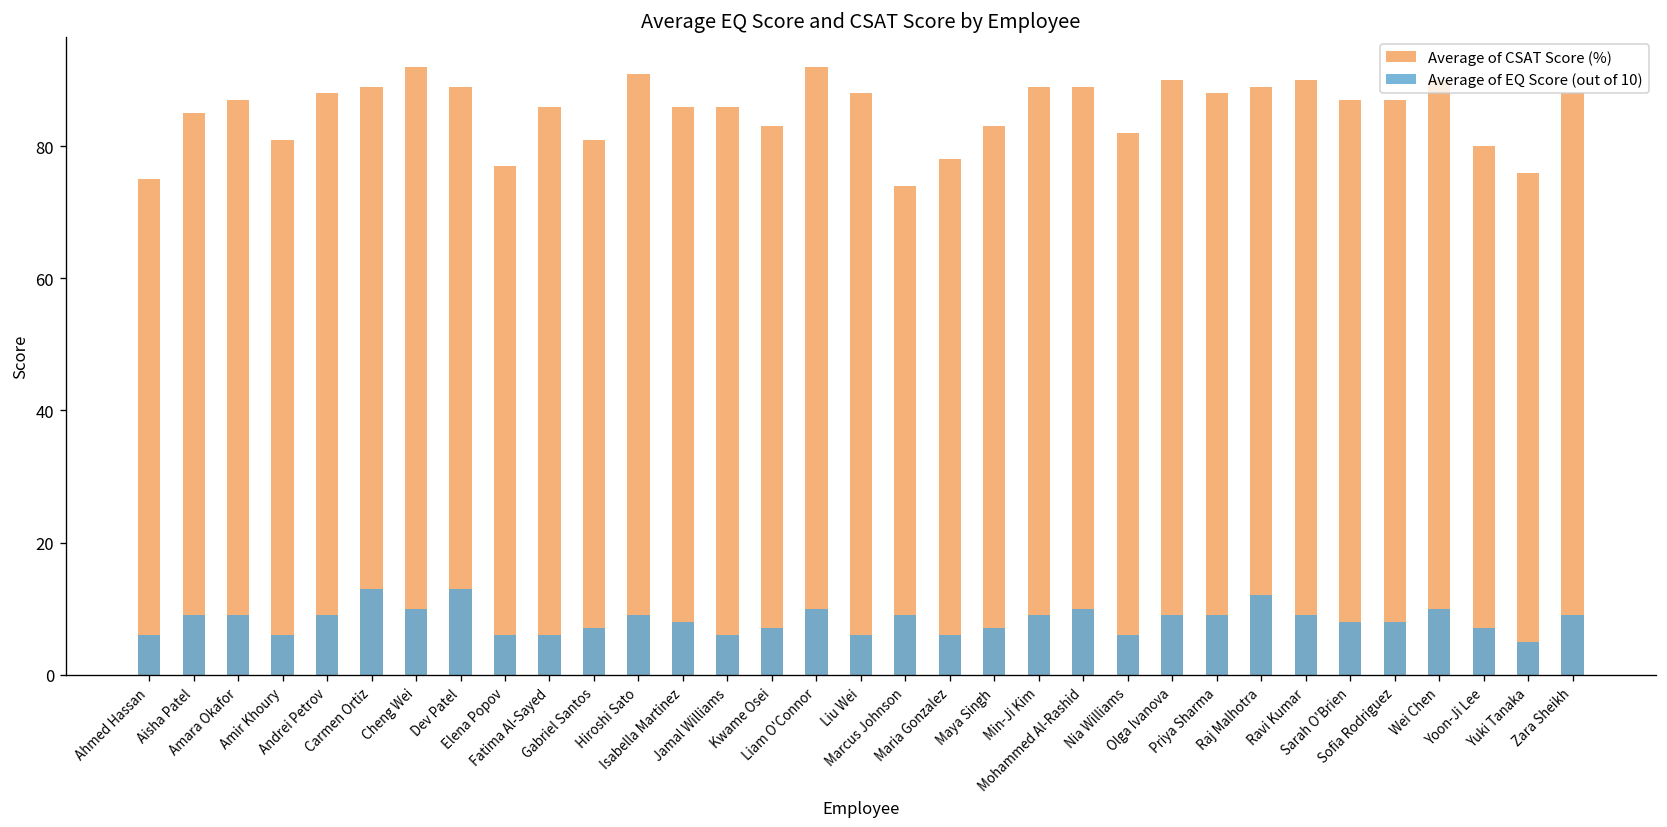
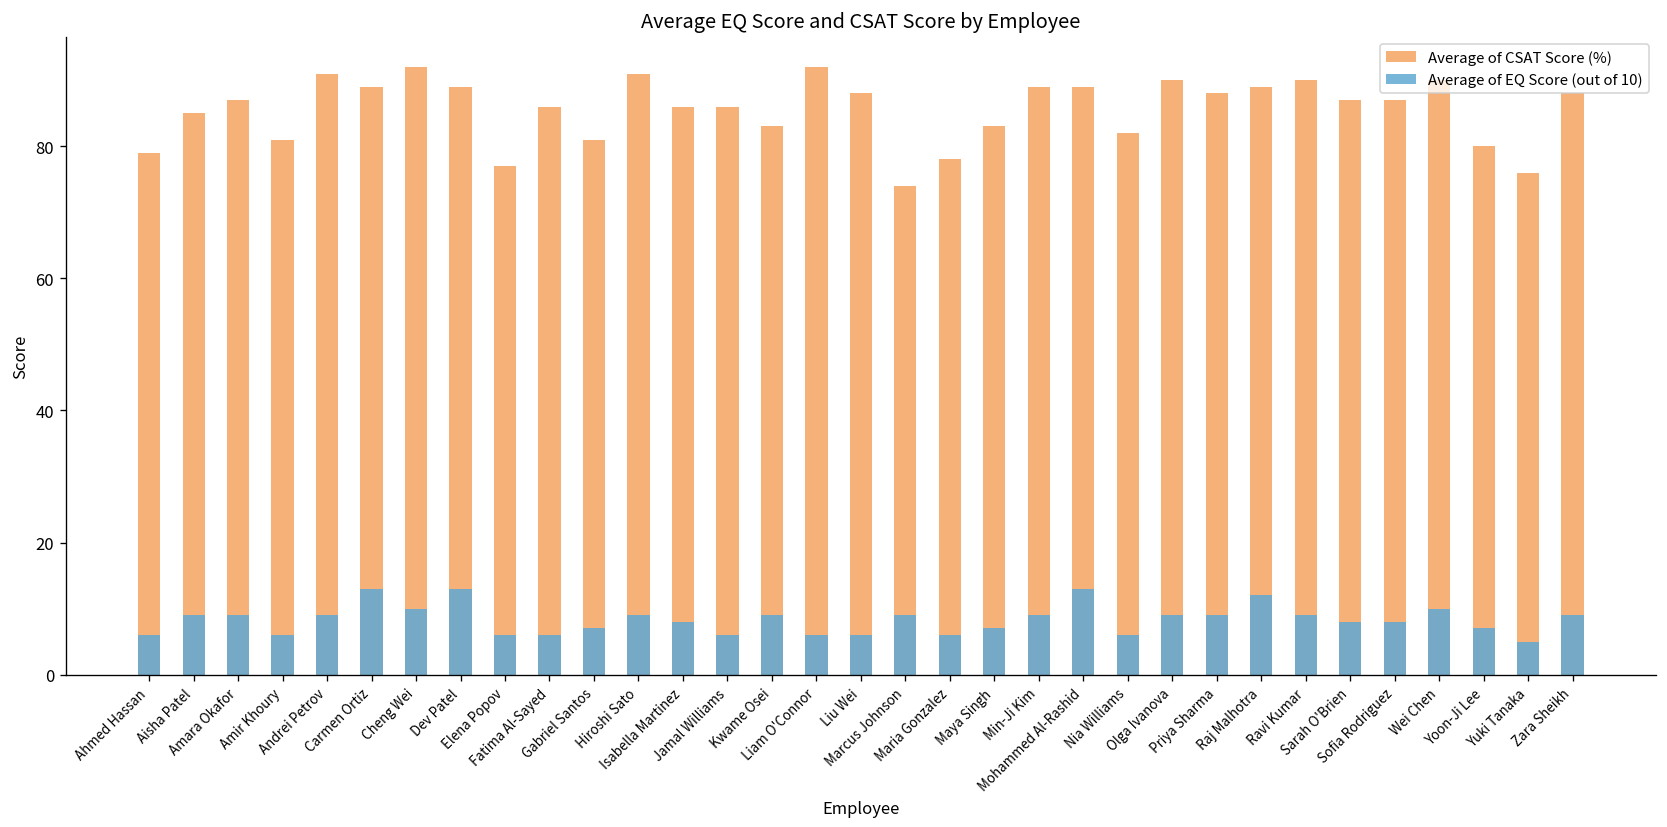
  {
    "Average of CSAT Score (%)": {
-     "Ahmed Hassan": 75,
+     "Ahmed Hassan": 79,
      "Aisha Patel": 85,
      "Amara Okafor": 87,
      "Amir Khoury": 81,
-     "Andrei Petrov": 88,
+     "Andrei Petrov": 91,
      "Carmen Ortiz": 89,
      "Cheng Wei": 92,
      "Dev Patel": 89,
      "Elena Popov": 77,
      "Fatima Al-Sayed": 86,
      "Gabriel Santos": 81,
      "Hiroshi Sato": 91,
      "Isabella Martinez": 86,
      "Jamal Williams": 86,
      "Kwame Osei": 83,
      "Liam O'Connor": 92,
      "Liu Wei": 88,
      "Marcus Johnson": 74,
      "Maria Gonzalez": 78,
      "Maya Singh": 83,
      "Min-Ji Kim": 89,
      "Mohammed Al-Rashid": 89,
      "Nia Williams": 82,
      "Olga Ivanova": 90,
      "Priya Sharma": 88,
      "Raj Malhotra": 89,
      "Ravi Kumar": 90,
      "Sarah O'Brien": 87,
      "Sofia Rodriguez": 87,
      "Yoon-Ji Lee": 80,
      "Yuki Tanaka": 76
    },
    "Average of EQ Score (out of 10)": {
-     "Kwame Osei": 7,
-     "Liam O'Connor": 10,
-     "Mohammed Al-Rashid": 10
+     "Kwame Osei": 9,
+     "Liam O'Connor": 6,
+     "Mohammed Al-Rashid": 13
    }
  }
